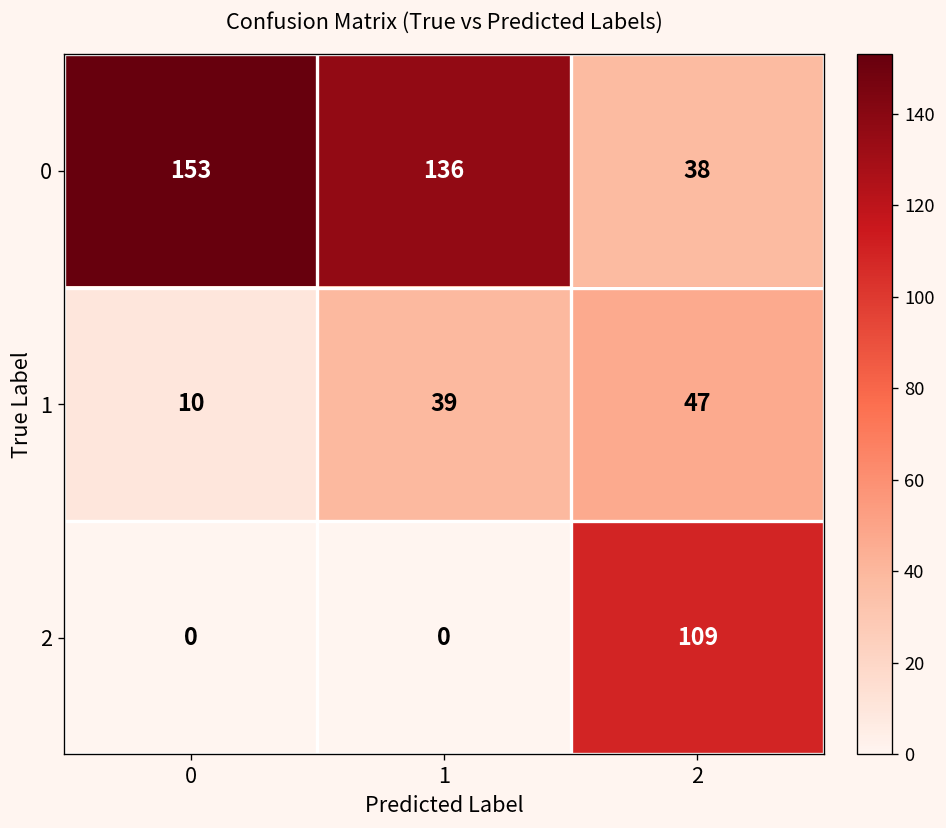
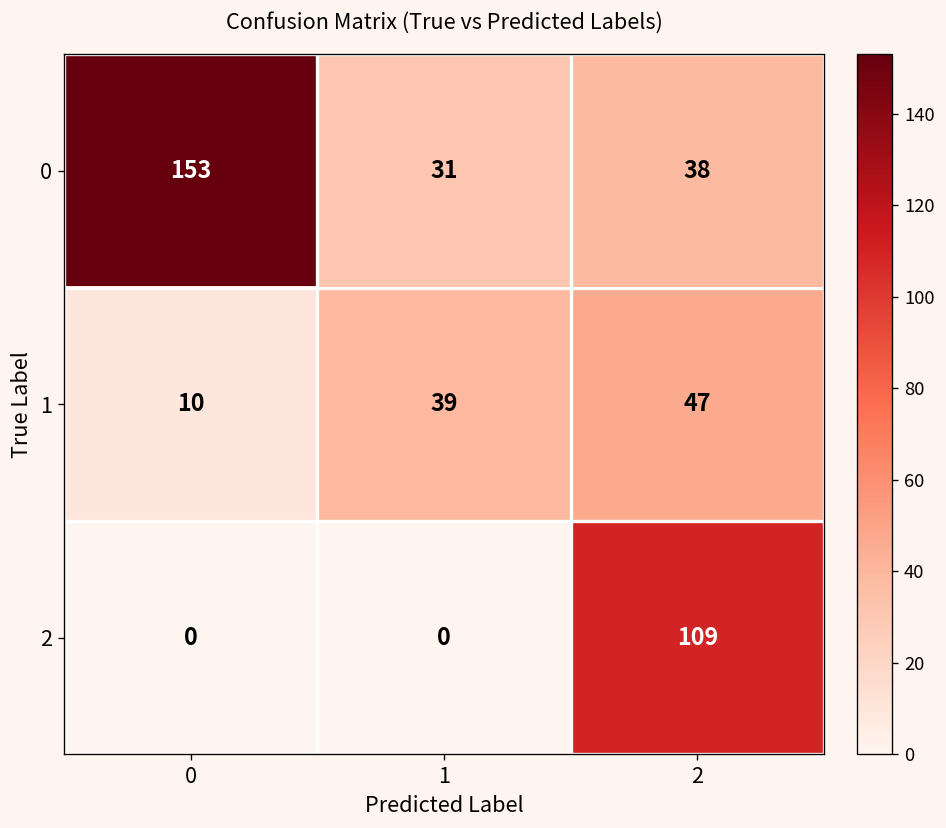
  {
    "0": {
      "0": 153,
-     "1": 136,
+     "1": 31,
      "2": 38
    },
    "1": {
      "0": 10,
      "1": 39,
      "2": 47
    },
    "2": {
      "0": 0,
      "1": 0,
      "2": 109
    }
  }
